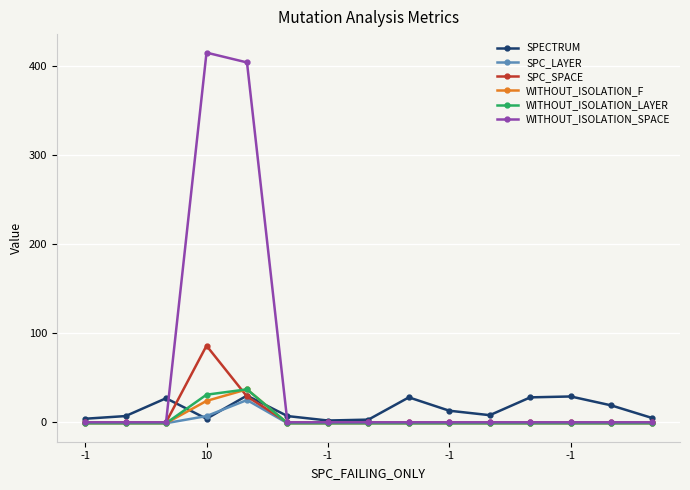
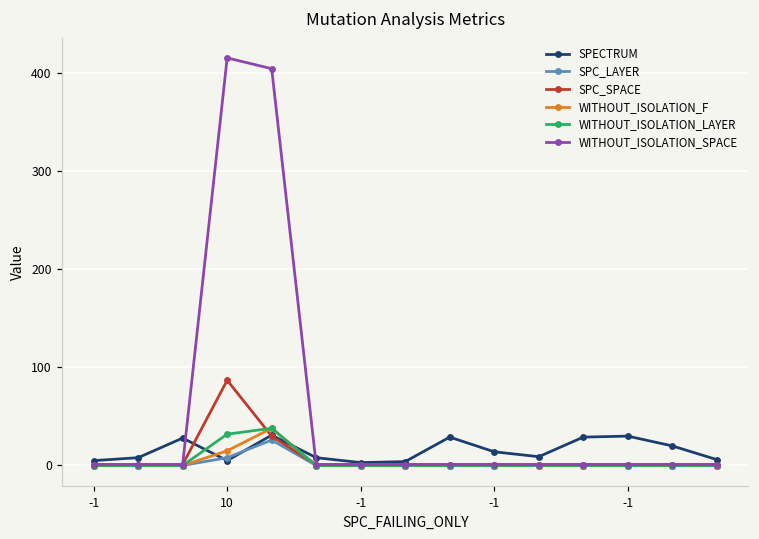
  {
    "SPECTRUM": {
      "10": 0
    },
    "SPC_LAYER": {
      "10": 10
    },
    "SPC_SPACE": {
      "10": 90
    },
    "WITHOUT_ISOLATION_F": {
-     "10": 20
+     "10": 10
    },
    "WITHOUT_ISOLATION_LAYER": {
      "10": 30
    },
    "WITHOUT_ISOLATION_SPACE": {
      "10": 420
    }
  }
